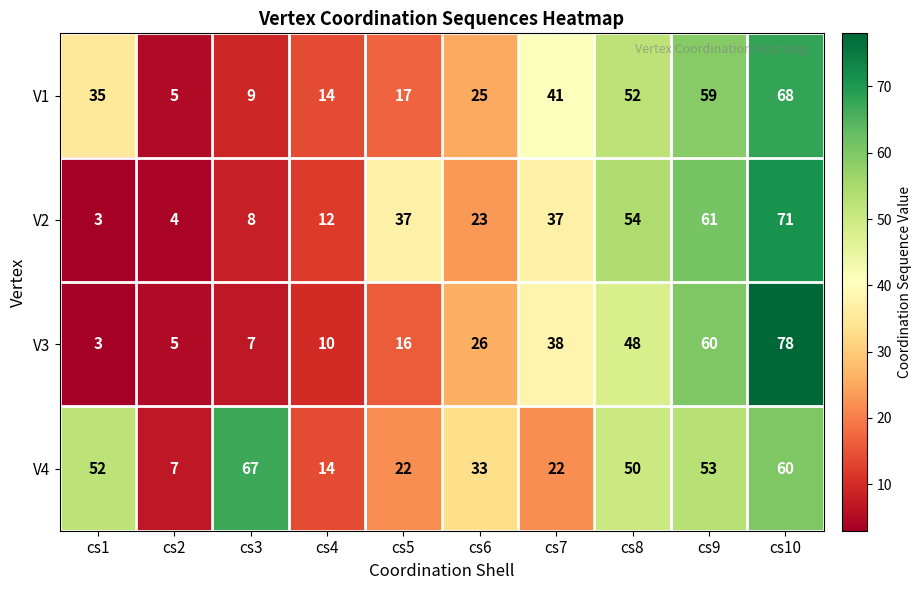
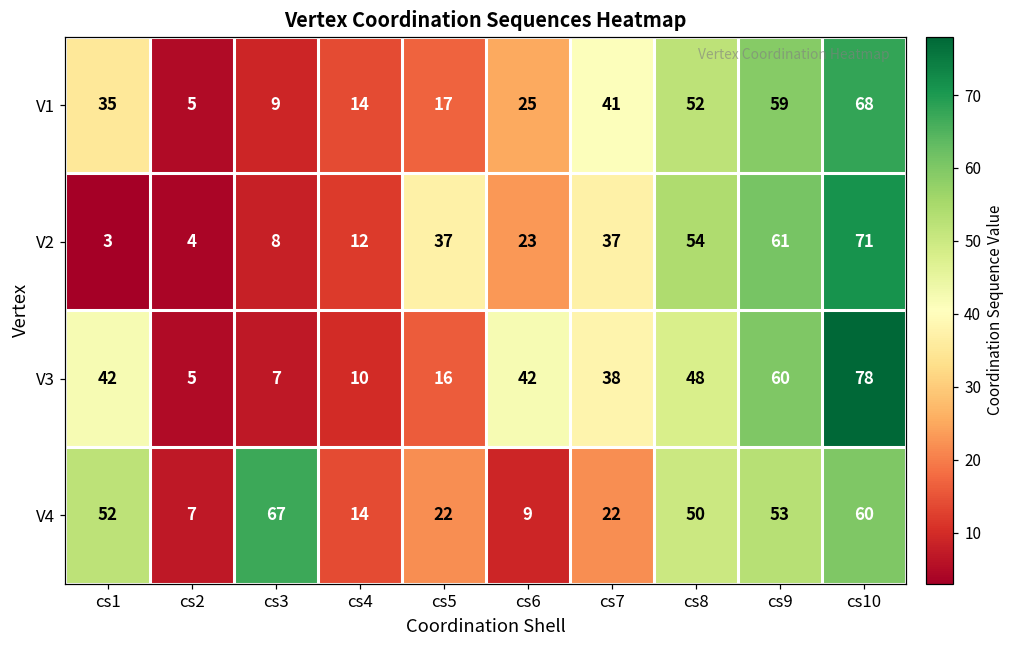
  {
    "V1": {
      "cs1": 35,
      "cs2": 5,
      "cs3": 9,
      "cs4": 14,
      "cs5": 17,
      "cs6": 25,
      "cs7": 41,
      "cs8": 52,
      "cs10": 68
    },
    "V2": {
      "cs1": 3,
      "cs2": 4,
      "cs3": 8,
      "cs4": 12,
      "cs5": 37,
      "cs6": 23,
      "cs7": 37,
      "cs8": 54,
      "cs9": 61,
      "cs10": 71
    },
    "V3": {
-     "cs1": 3,
+     "cs1": 42,
      "cs2": 5,
      "cs3": 7,
      "cs4": 10,
      "cs5": 16,
-     "cs6": 26,
+     "cs6": 42,
      "cs7": 38,
      "cs8": 48,
      "cs9": 60,
      "cs10": 78
    },
    "V4": {
      "cs1": 52,
      "cs2": 7,
      "cs3": 67,
      "cs4": 14,
      "cs5": 22,
-     "cs6": 33,
+     "cs6": 9,
      "cs7": 22,
      "cs8": 50,
      "cs9": 53,
      "cs10": 60
    }
  }
